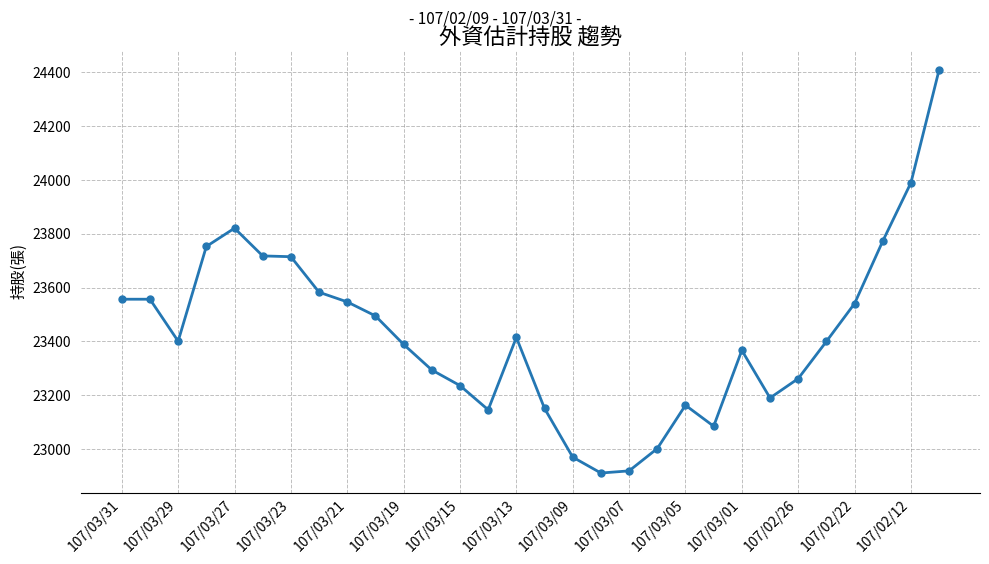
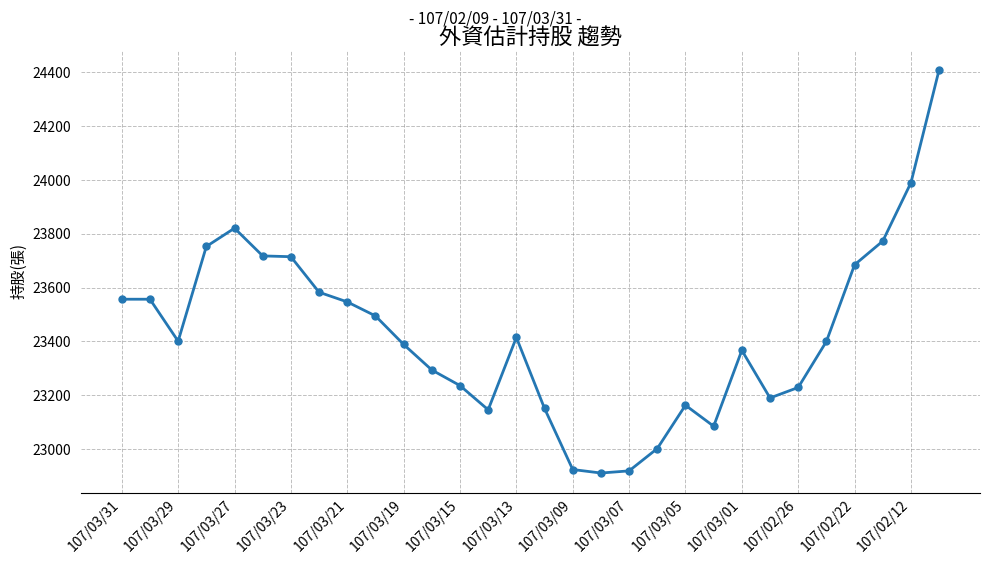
  {
    "107/03/31": 23560,
    "107/03/29": 23400,
    "107/03/27": 23820,
    "107/03/23": 23720,
    "107/03/21": 23550,
    "107/03/19": 23390,
    "107/03/15": 23240,
    "107/03/13": 23420,
-   "107/03/09": 22970,
+   "107/03/09": 22920,
    "107/03/07": 22920,
    "107/03/05": 23160,
    "107/03/01": 23370,
-   "107/02/26": 23260,
-   "107/02/22": 23540,
+   "107/02/26": 23230,
+   "107/02/22": 23690,
    "107/02/12": 23990
  }
